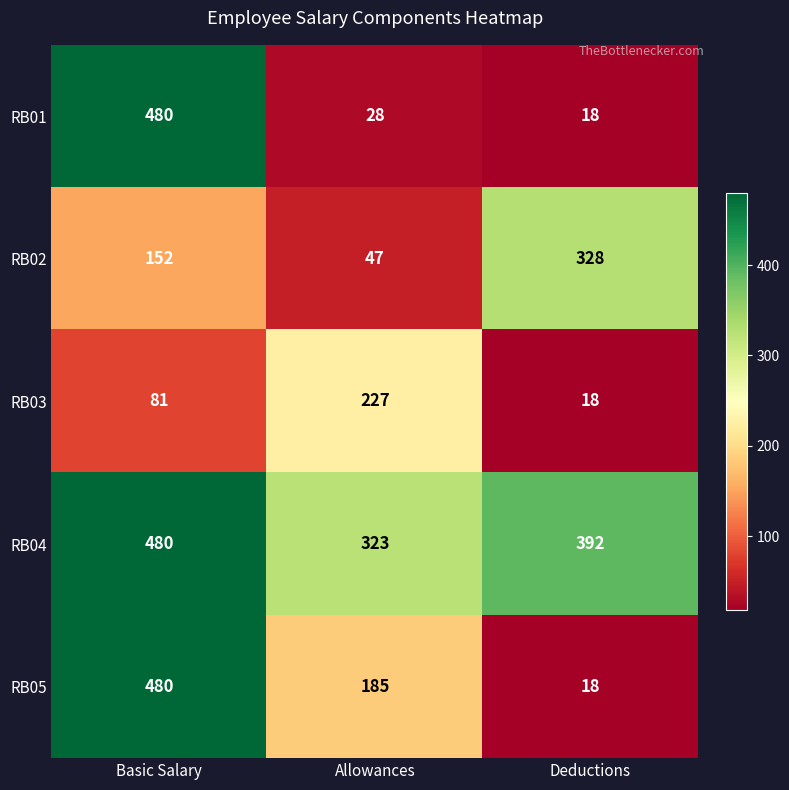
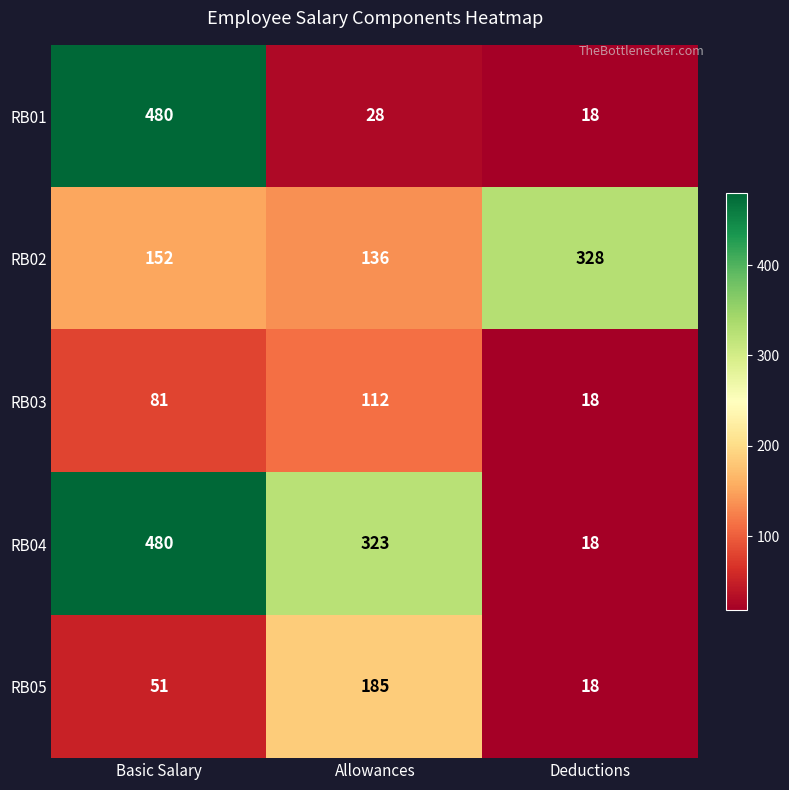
  {
    "RB01": {
      "Basic Salary": 480,
      "Allowances": 28
    },
    "RB02": {
      "Basic Salary": 152,
-     "Allowances": 47,
+     "Allowances": 136,
      "Deductions": 328
    },
    "RB03": {
      "Basic Salary": 81,
-     "Allowances": 227,
+     "Allowances": 112,
      "Deductions": 18
    },
    "RB04": {
      "Basic Salary": 480,
      "Allowances": 323,
-     "Deductions": 392
+     "Deductions": 18
    },
    "RB05": {
-     "Basic Salary": 480,
+     "Basic Salary": 51,
      "Allowances": 185,
      "Deductions": 18
    }
  }
